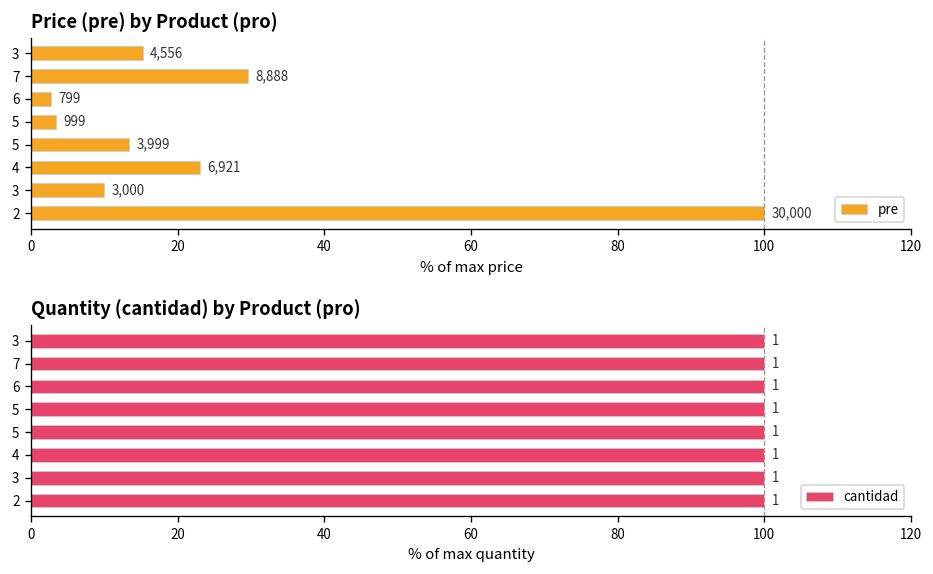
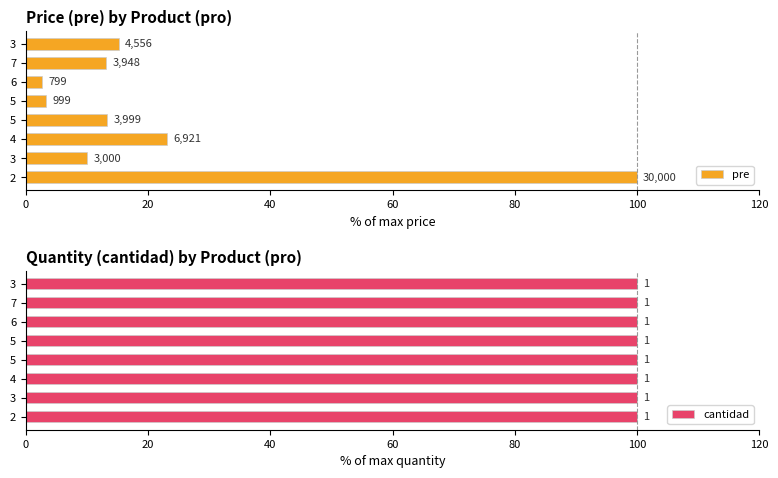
  {
    "Price (pre) by Product (pro)": {
-     "7": "8,888"
+     "7": "3,948"
    }
  }
